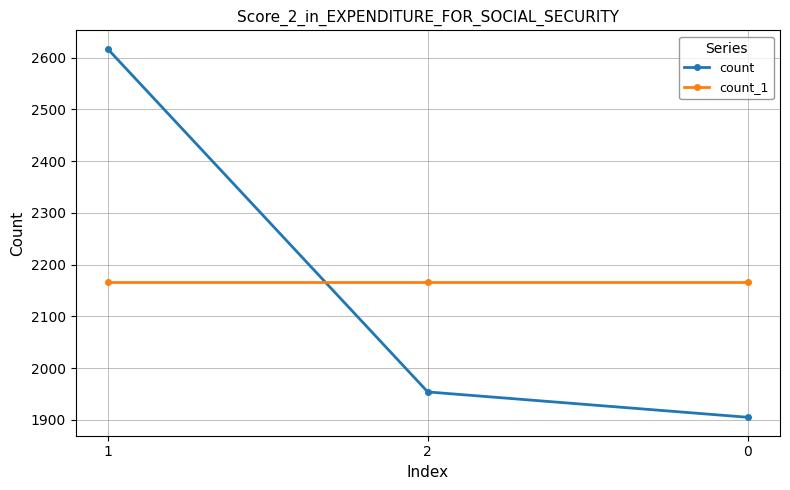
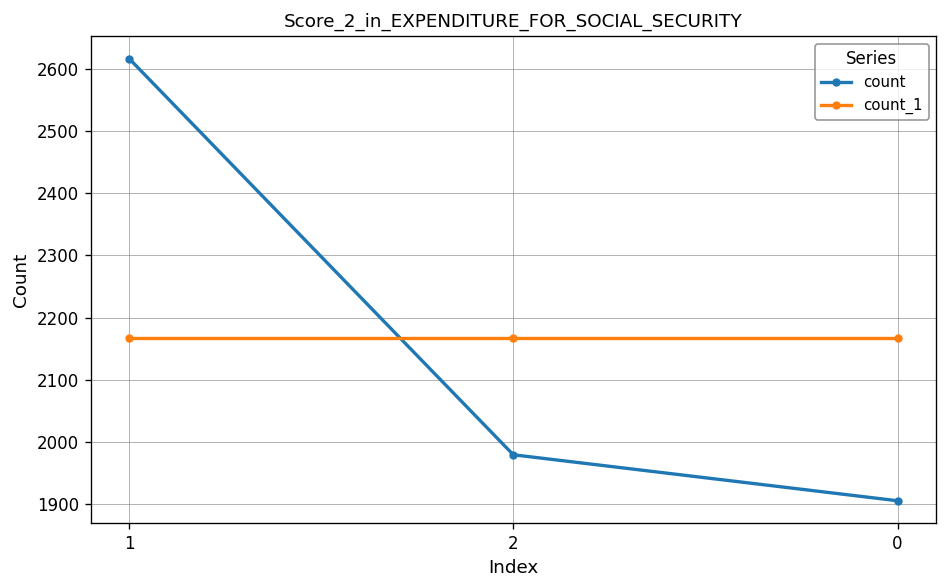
  {
    "count": {
      "1": 2620,
-     "2": 1950,
+     "2": 1980,
      "0": 1910
    },
    "count_1": {
      "1": 2170,
      "2": 2170,
      "0": 2170
    }
  }
